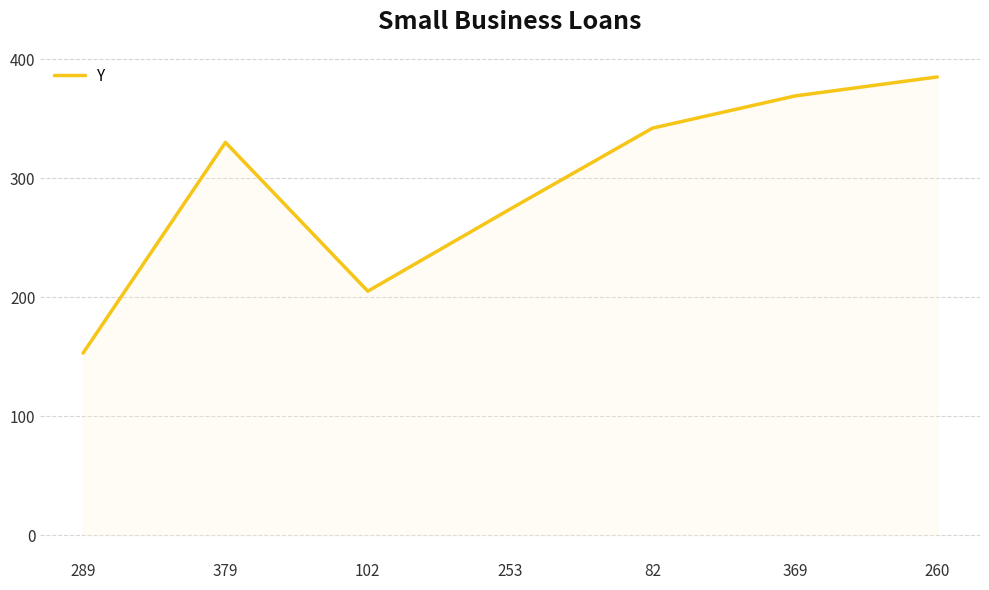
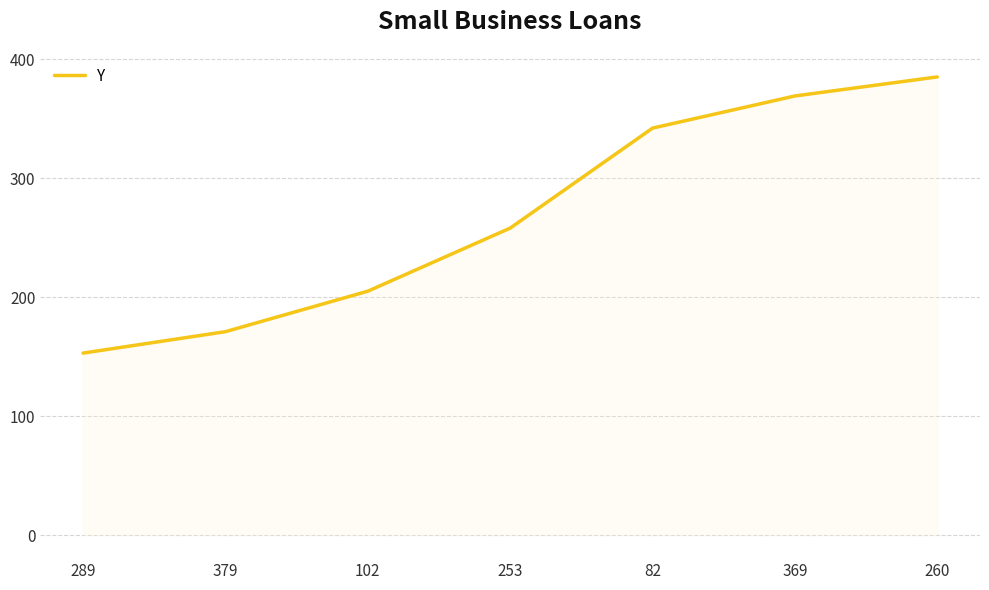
  {
    "289": 153,
-   "379": 330,
+   "379": 171,
    "102": 205,
-   "253": 274,
+   "253": 258,
    "82": 342,
    "369": 369,
    "260": 385
  }
